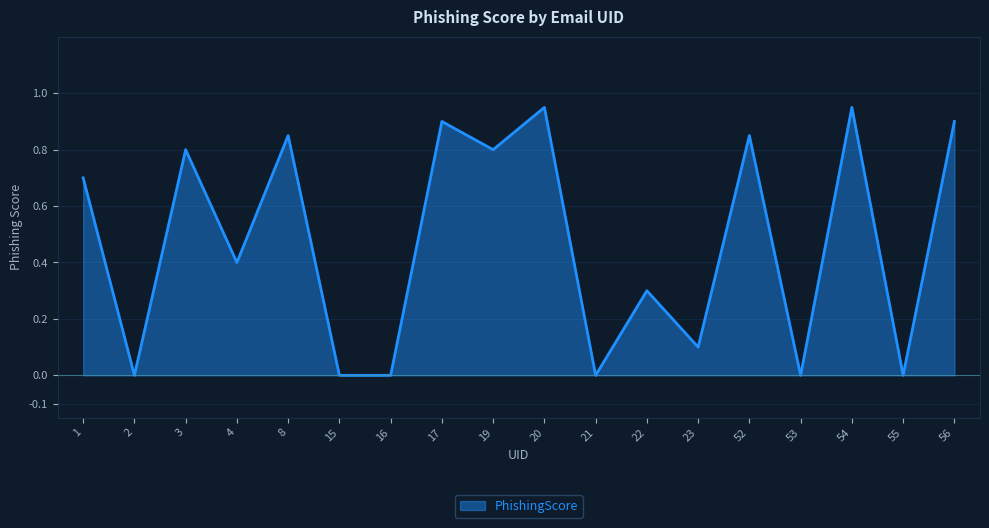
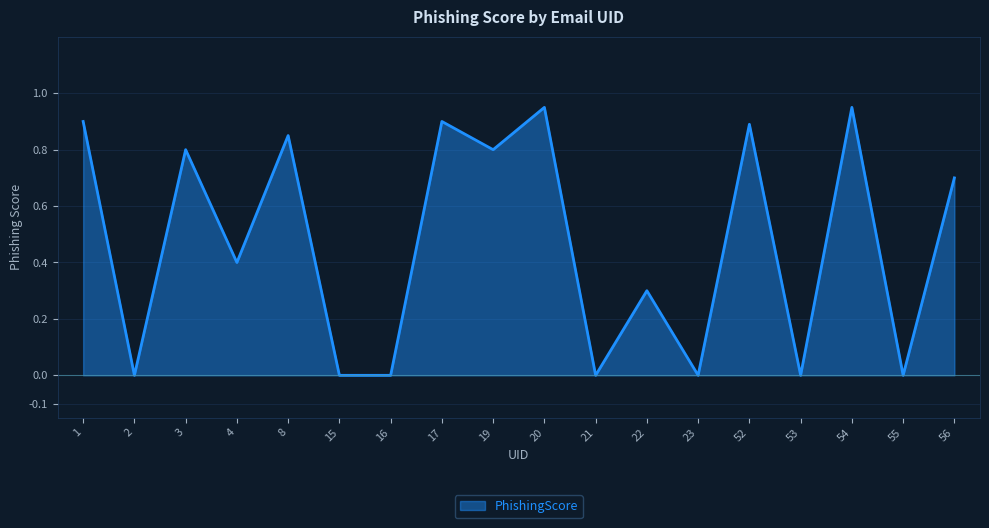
  {
-   "1": 0.7,
+   "1": 0.9,
    "2": 0.00,
    "3": 0.80,
    "4": 0.40,
    "8": 0.85,
    "15": 0.00,
    "16": 0.00,
    "17": 0.90,
    "19": 0.80,
    "20": 0.95,
    "21": 0.00,
    "22": 0.30,
-   "23": 0.1,
-   "52": 0.85,
+   "23": 0.0,
+   "52": 0.89,
    "53": 0.00,
    "54": 0.95,
    "55": 0.00,
-   "56": 0.9
+   "56": 0.7
  }
